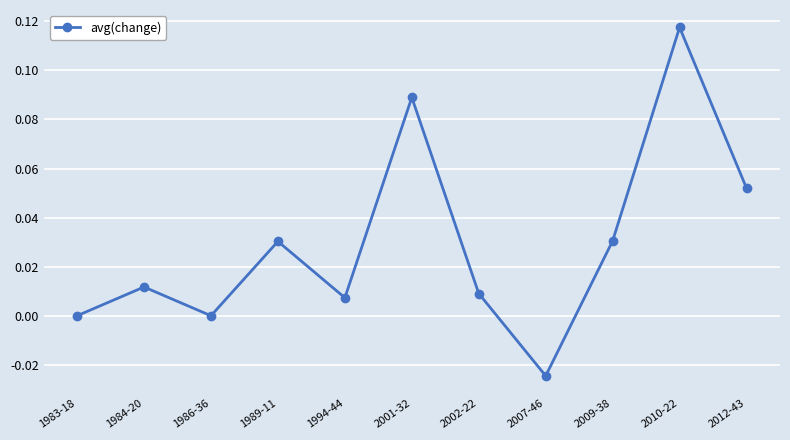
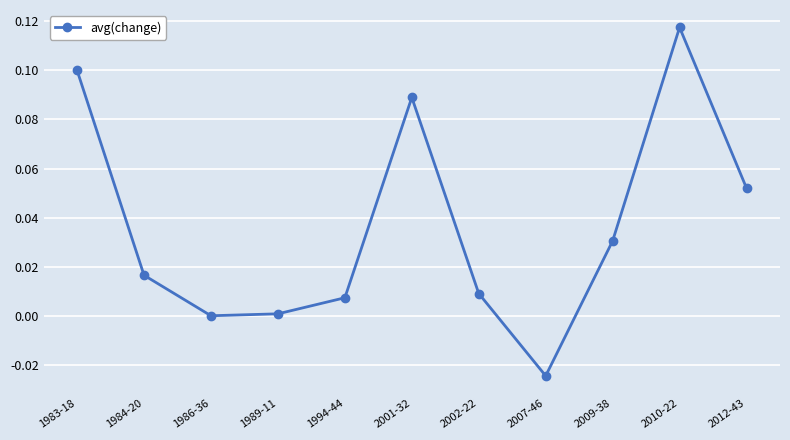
  {
-   "1983-18": 0.0,
-   "1984-20": 0.012,
+   "1983-18": 0.1,
+   "1984-20": 0.017,
    "1986-36": 0.000,
-   "1989-11": 0.030,
+   "1989-11": 0.001,
    "1994-44": 0.007,
    "2001-32": 0.089,
    "2002-22": 0.009,
    "2007-46": -0.025,
    "2009-38": 0.031,
    "2010-22": 0.117,
    "2012-43": 0.052
  }
